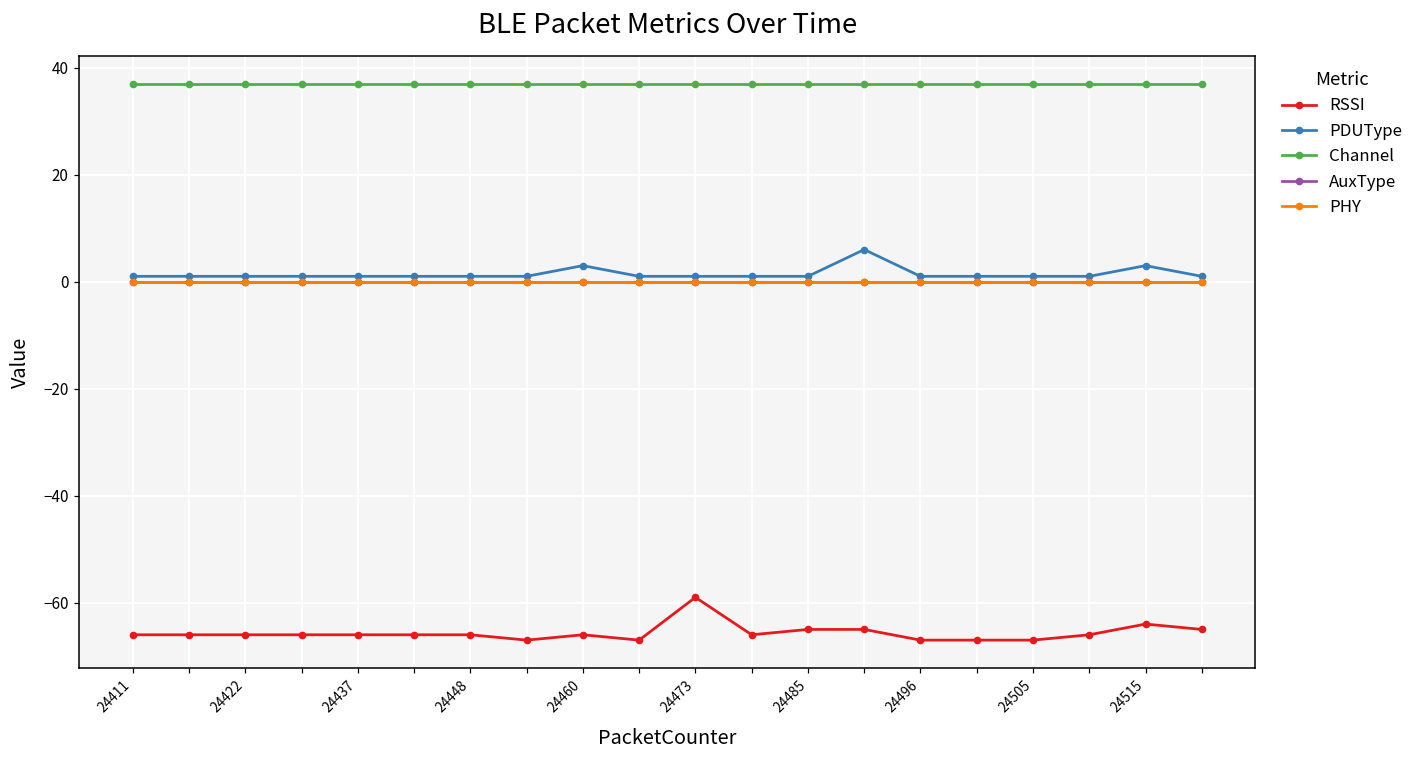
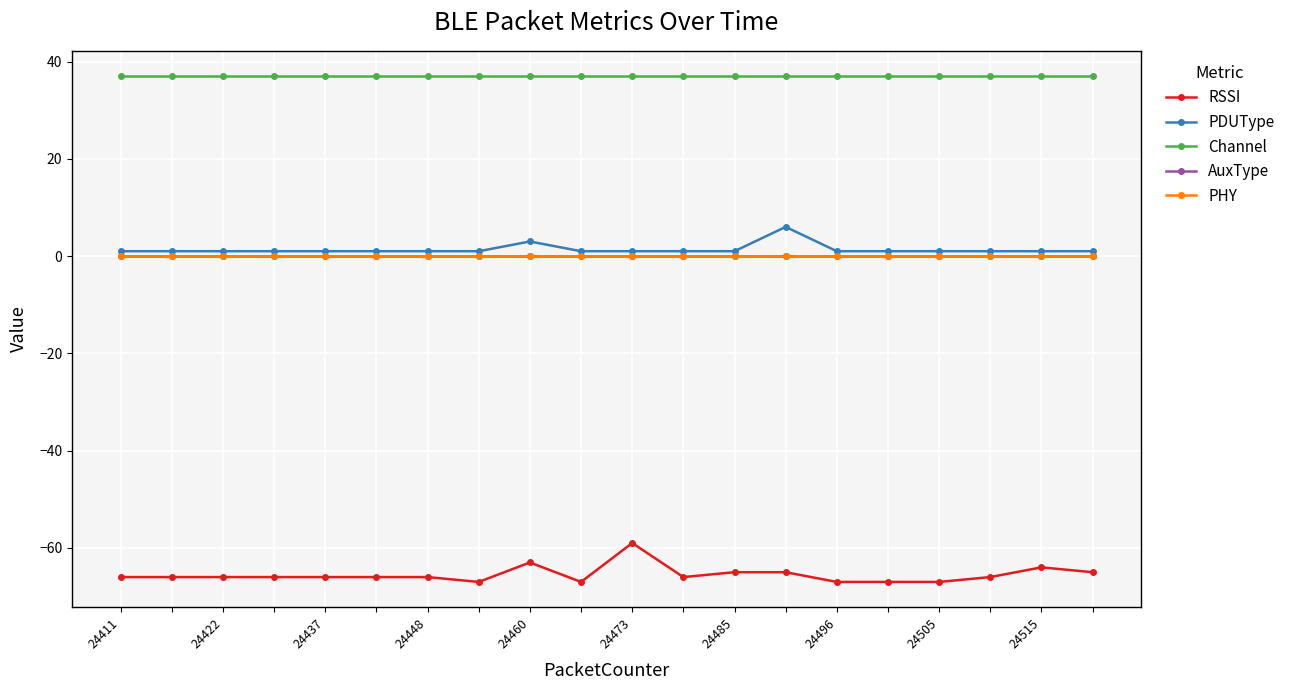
  {
    "RSSI": {
      "24411": -66,
      "24422": -66,
      "24437": -66,
      "24448": -66,
-     "24460": -66,
+     "24460": -63,
      "24473": -59,
      "24485": -65,
      "24496": -67,
      "24505": -67,
      "24515": -64
    },
    "PDUType": {
      "24411": 1,
      "24422": 1,
      "24437": 1,
      "24448": 1,
      "24460": 3,
      "24473": 1,
      "24485": 1,
      "24496": 1,
      "24505": 1,
-     "24515": 3
+     "24515": 1
    },
    "Channel": {
      "24411": 37,
      "24422": 37,
      "24437": 37,
      "24448": 37,
      "24460": 37,
      "24473": 37,
      "24485": 37,
      "24496": 37,
      "24505": 37,
      "24515": 37
    },
    "PHY": {
      "24411": 0,
      "24422": 0,
      "24437": 0,
      "24448": 0,
      "24460": 0,
      "24473": 0,
      "24485": 0,
      "24496": 0,
      "24505": 0,
      "24515": 0
    }
  }
